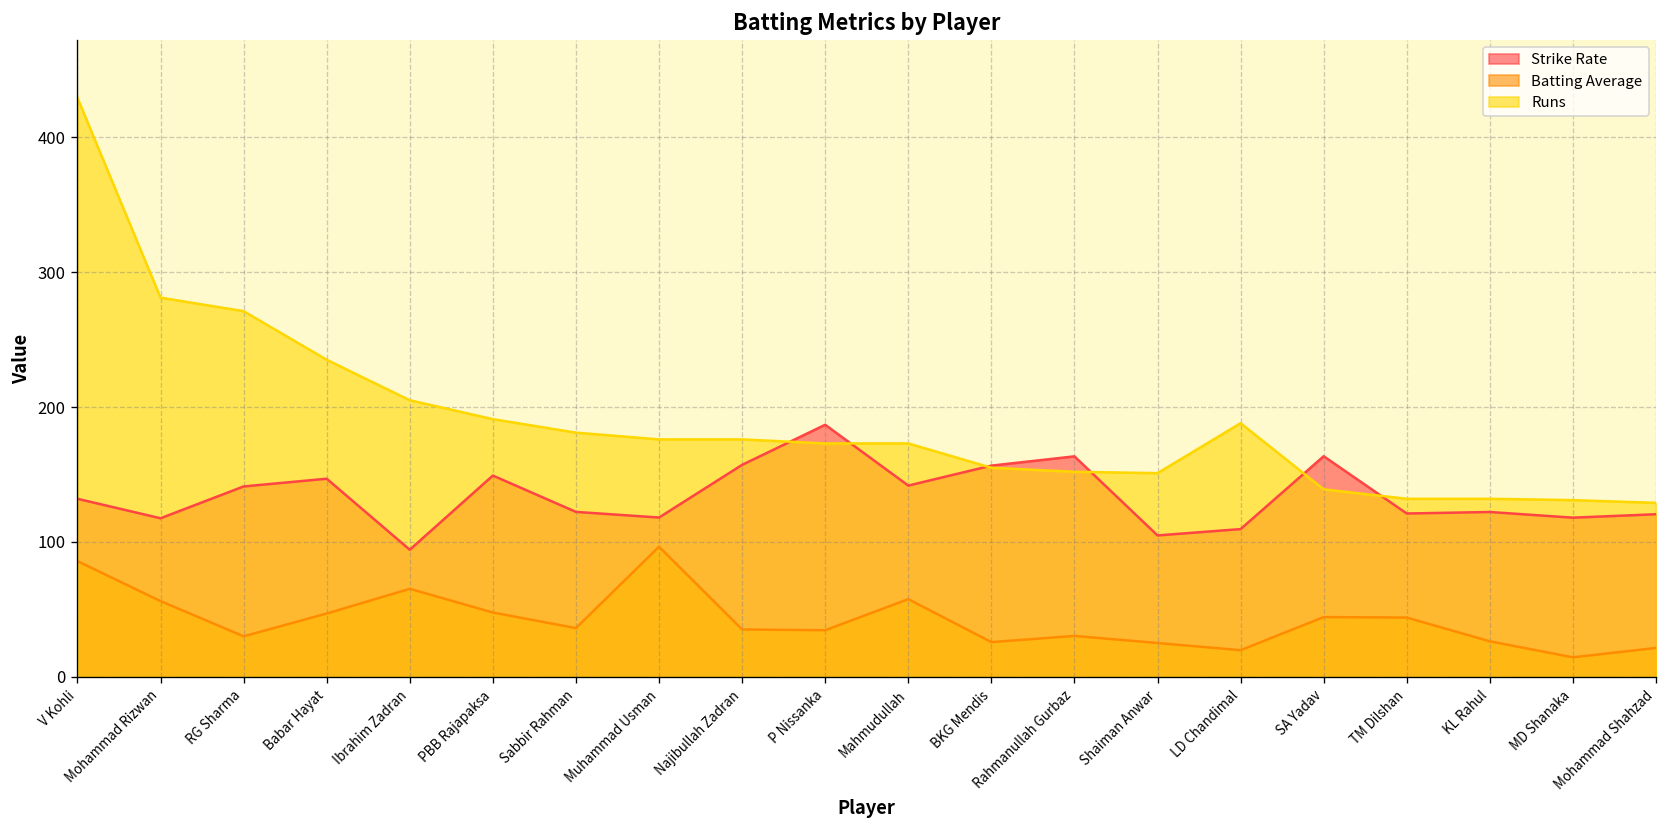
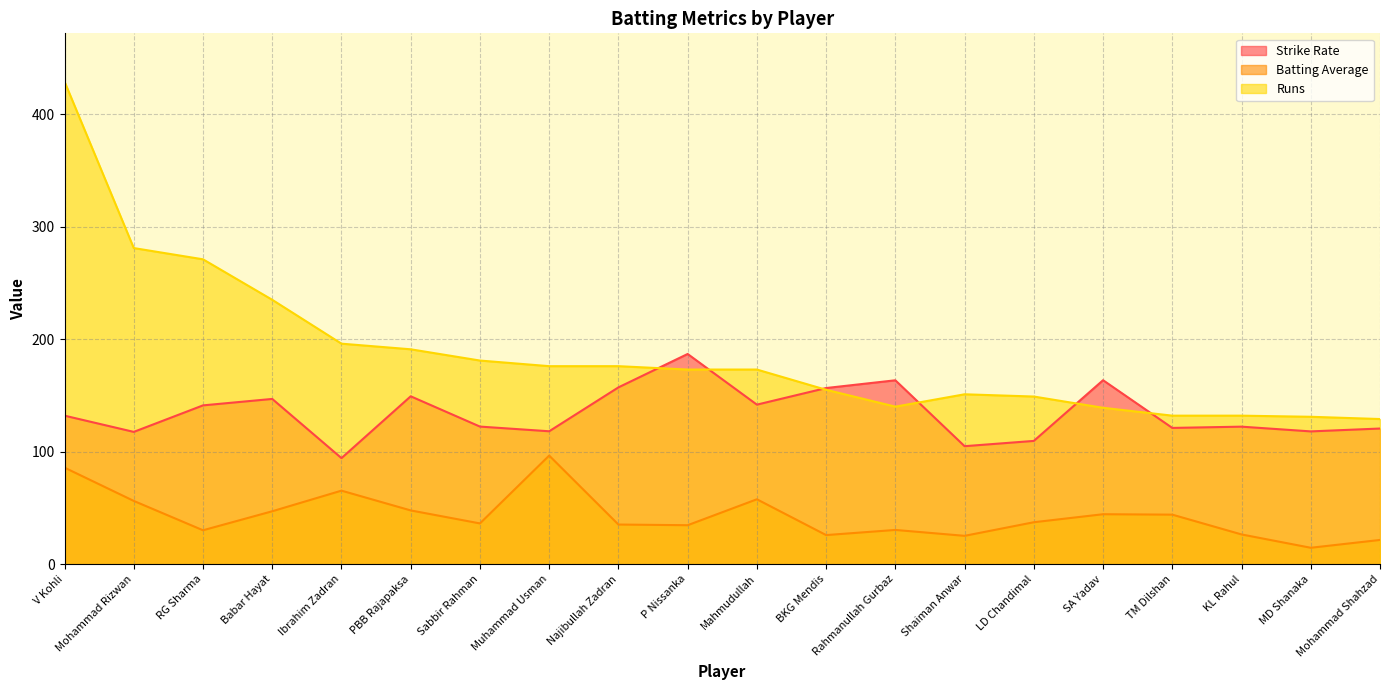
  {
    "Strike Rate": {
      "V Kohli": 132,
      "Mohammad Rizwan": 118,
      "RG Sharma": 141,
      "Babar Hayat": 147,
      "Ibrahim Zadran": 94,
      "PBB Rajapaksa": 149,
      "Sabbir Rahman": 122,
      "Muhammad Usman": 118,
      "Najibullah Zadran": 157,
      "P Nissanka": 187,
      "Mahmudullah": 142,
      "Rahmanullah Gurbaz": 163,
      "Shaiman Anwar": 105,
      "LD Chandimal": 110,
      "SA Yadav": 164,
      "TM Dilshan": 121,
      "KL Rahul": 122,
      "MD Shanaka": 118,
      "Mohammad Shahzad": 121
    },
    "Batting Average": {
      "V Kohli": 86,
      "Mohammad Rizwan": 56,
      "RG Sharma": 30,
      "Babar Hayat": 47,
      "Ibrahim Zadran": 65,
      "PBB Rajapaksa": 48,
      "Sabbir Rahman": 36,
      "Muhammad Usman": 97,
      "Najibullah Zadran": 35,
      "P Nissanka": 35,
      "Mahmudullah": 58,
      "BKG Mendis": 26,
      "Rahmanullah Gurbaz": 30,
      "Shaiman Anwar": 25,
-     "LD Chandimal": 20,
+     "LD Chandimal": 37,
      "SA Yadav": 44,
      "TM Dilshan": 44,
      "KL Rahul": 26,
      "MD Shanaka": 15,
      "Mohammad Shahzad": 22
    },
    "Runs": {
      "V Kohli": 429,
      "Mohammad Rizwan": 281,
      "RG Sharma": 271,
      "Babar Hayat": 235,
-     "Ibrahim Zadran": 205,
+     "Ibrahim Zadran": 196,
      "PBB Rajapaksa": 191,
      "Sabbir Rahman": 181,
      "Muhammad Usman": 176,
      "Najibullah Zadran": 176,
      "P Nissanka": 173,
      "Mahmudullah": 173,
-     "Rahmanullah Gurbaz": 152,
+     "Rahmanullah Gurbaz": 140,
      "Shaiman Anwar": 151,
-     "LD Chandimal": 188,
+     "LD Chandimal": 149,
      "SA Yadav": 139,
      "TM Dilshan": 132,
      "KL Rahul": 132,
      "MD Shanaka": 131,
      "Mohammad Shahzad": 129
    }
  }
